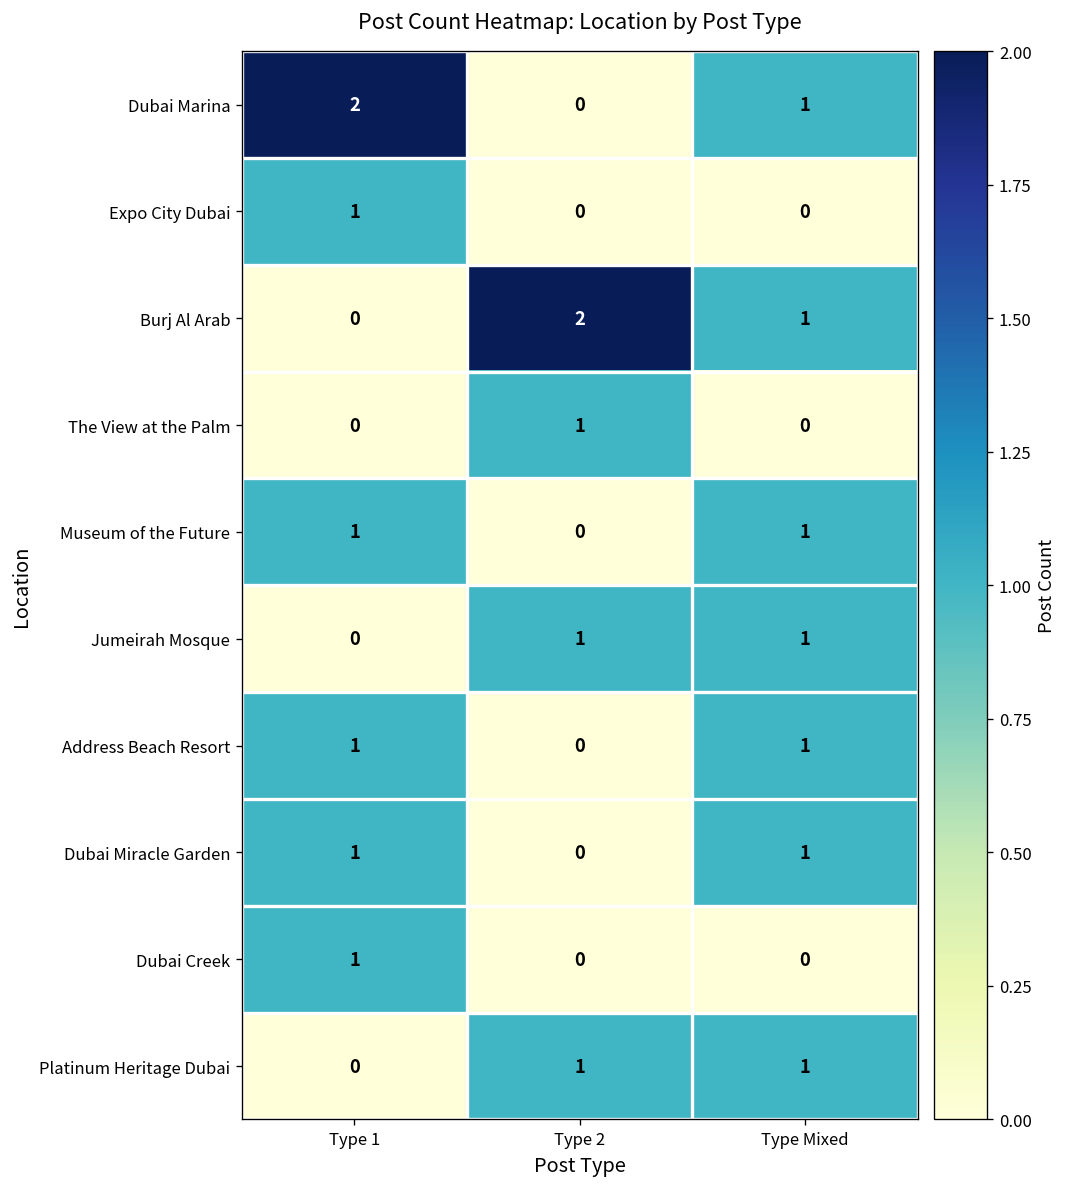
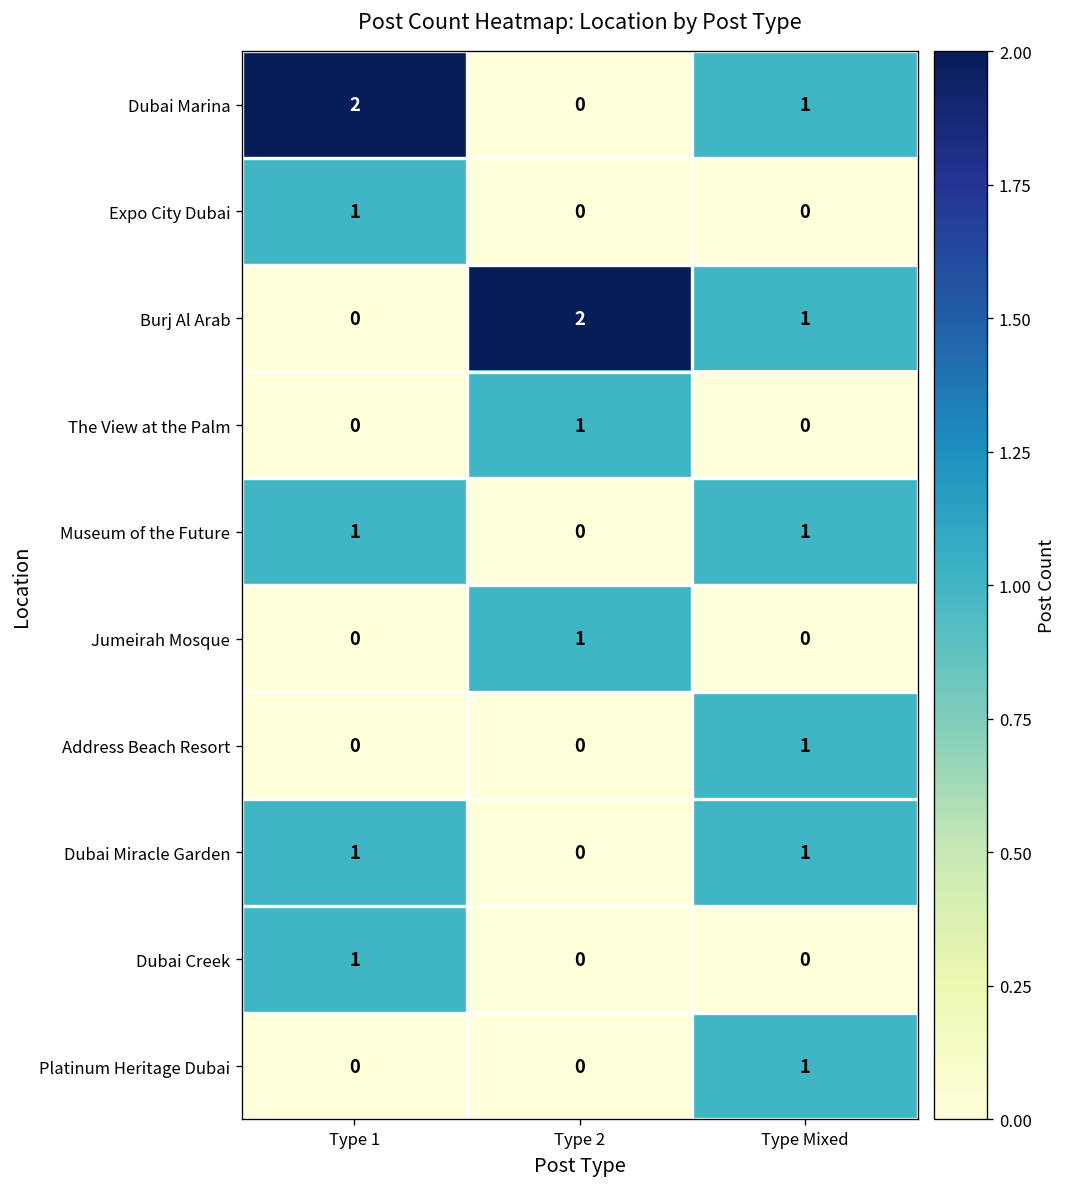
  {
    "Dubai Marina": {
      "Type 1": 2,
      "Type 2": 0,
      "Type Mixed": 1
    },
    "Expo City Dubai": {
      "Type 1": 1,
      "Type 2": 0,
      "Type Mixed": 0
    },
    "Burj Al Arab": {
      "Type 1": 0,
      "Type 2": 2,
      "Type Mixed": 1
    },
    "The View at the Palm": {
      "Type 1": 0,
      "Type 2": 1,
      "Type Mixed": 0
    },
    "Museum of the Future": {
      "Type 1": 1,
      "Type 2": 0,
      "Type Mixed": 1
    },
    "Jumeirah Mosque": {
      "Type 1": 0,
      "Type 2": 1,
-     "Type Mixed": 1
+     "Type Mixed": 0
    },
    "Address Beach Resort": {
-     "Type 1": 1,
+     "Type 1": 0,
      "Type 2": 0,
      "Type Mixed": 1
    },
    "Dubai Miracle Garden": {
      "Type 1": 1,
      "Type 2": 0,
      "Type Mixed": 1
    },
    "Dubai Creek": {
      "Type 1": 1,
      "Type 2": 0,
      "Type Mixed": 0
    },
    "Platinum Heritage Dubai": {
      "Type 1": 0,
-     "Type 2": 1,
+     "Type 2": 0,
      "Type Mixed": 1
    }
  }
